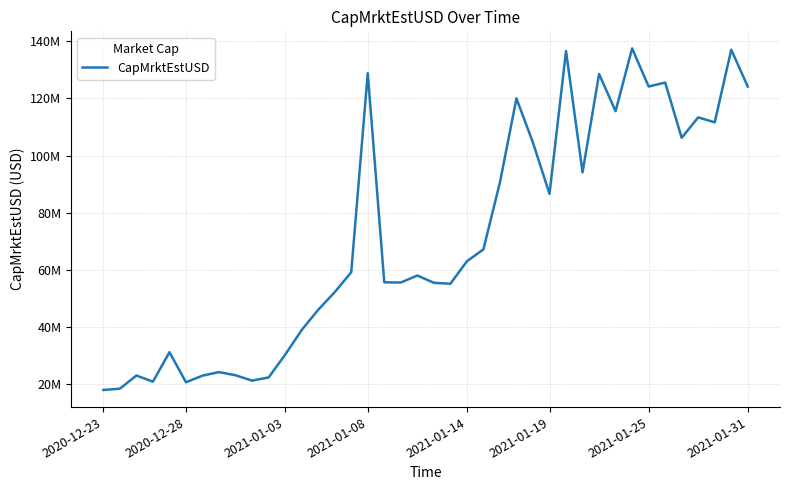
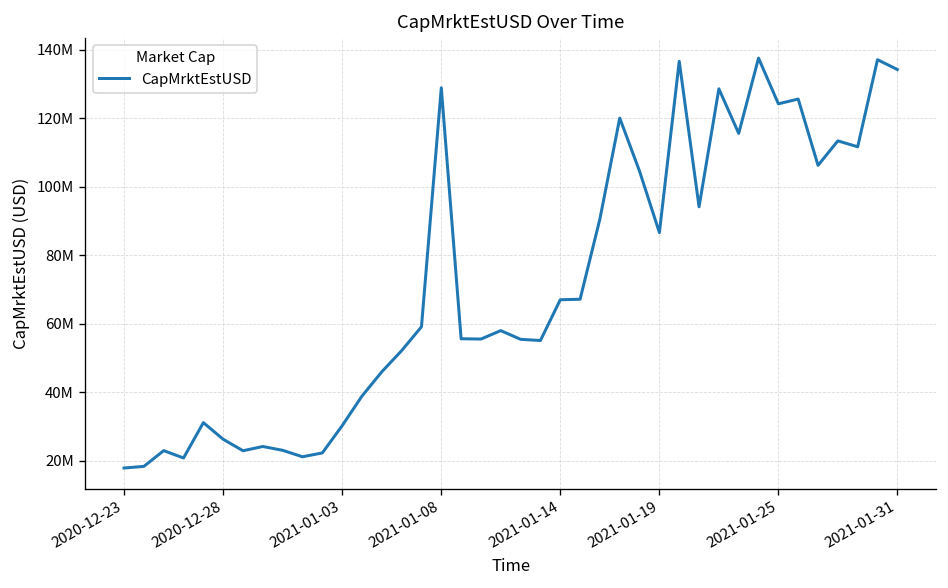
  {
    "2020-12-23": 18000000,
-   "2020-12-28": 21000000,
+   "2020-12-28": 26000000,
    "2021-01-03": 30000000,
    "2021-01-08": 129000000,
-   "2021-01-14": 63000000,
+   "2021-01-14": 67000000,
    "2021-01-19": 87000000,
    "2021-01-25": 124000000,
-   "2021-01-31": 124000000
+   "2021-01-31": 134000000
  }
